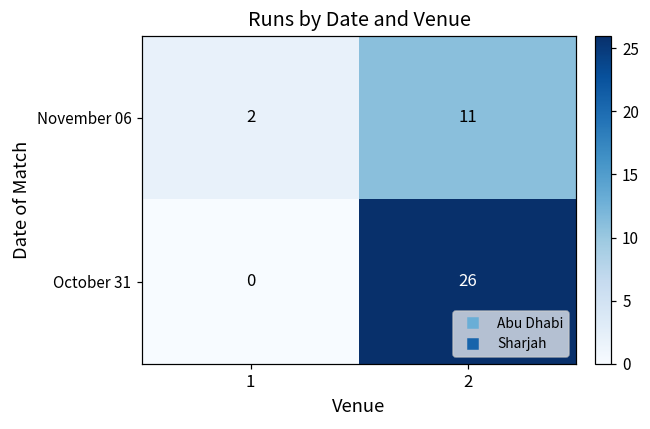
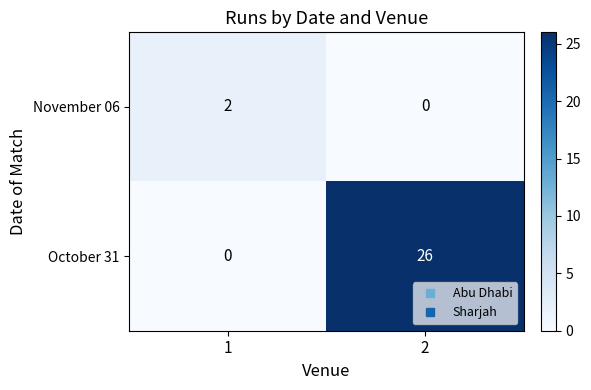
  {
    "November 06": {
      "1": 2,
-     "2": 11
+     "2": 0
    },
    "October 31": {
      "1": 0,
      "2": 26
    }
  }
